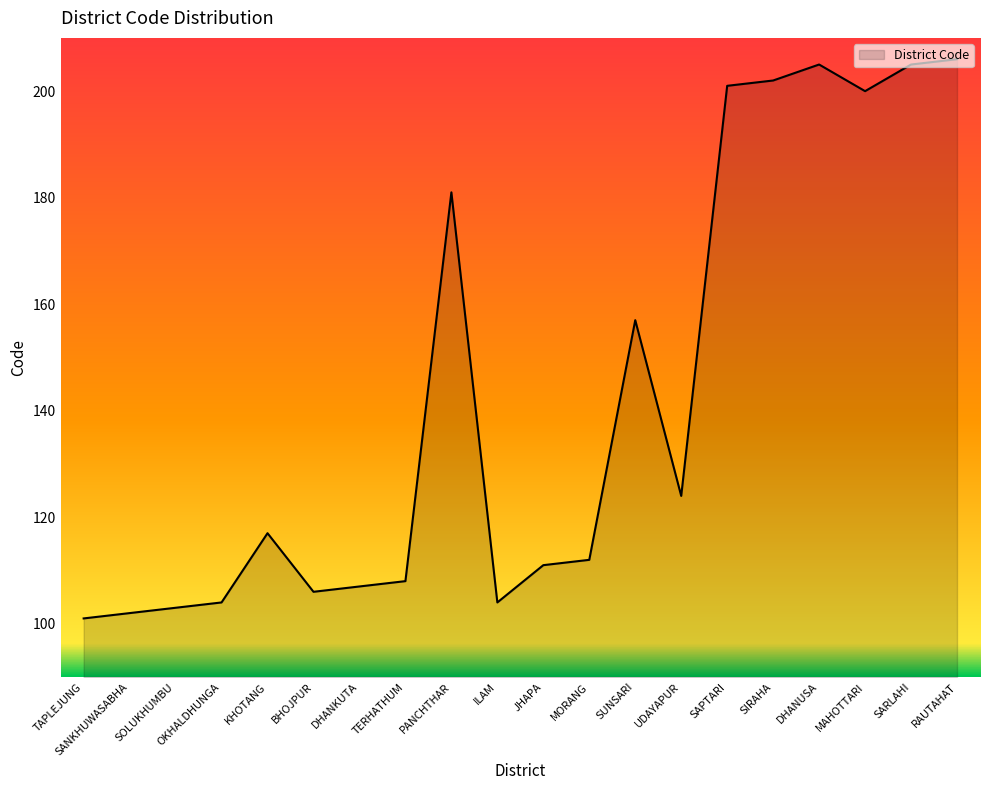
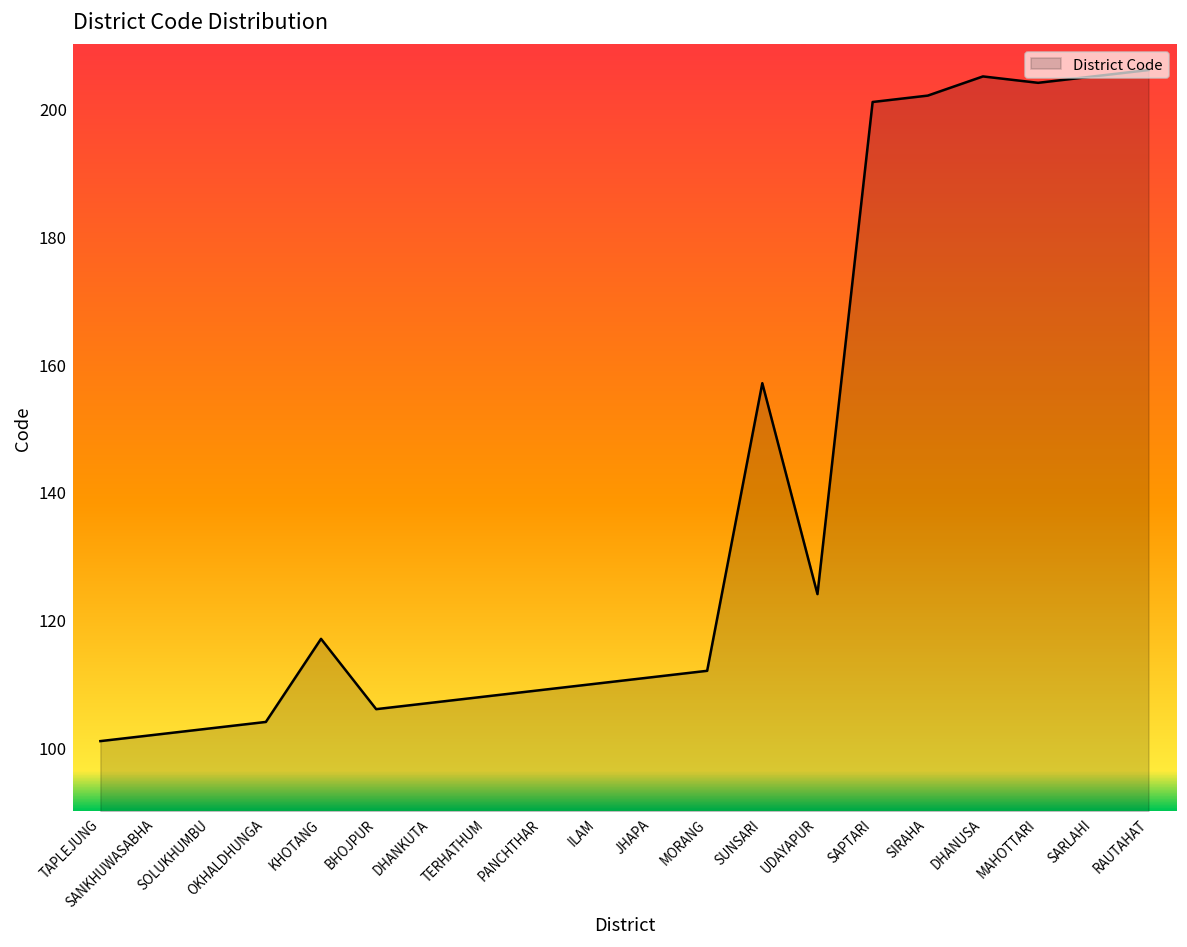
  {
    "TAPLEJUNG": 101,
    "SANKHUWASABHA": 102,
    "SOLUKHUMBU": 103,
    "OKHALDHUNGA": 104,
    "KHOTANG": 117,
    "BHOJPUR": 106,
    "DHANKUTA": 107,
    "TERHATHUM": 108,
-   "PANCHTHAR": 181,
-   "ILAM": 104,
+   "PANCHTHAR": 109,
+   "ILAM": 110,
    "JHAPA": 111,
    "MORANG": 112,
    "SUNSARI": 157,
    "UDAYAPUR": 124,
    "SAPTARI": 201,
    "SIRAHA": 202,
    "DHANUSA": 205,
-   "MAHOTTARI": 200
+   "MAHOTTARI": 204
  }
